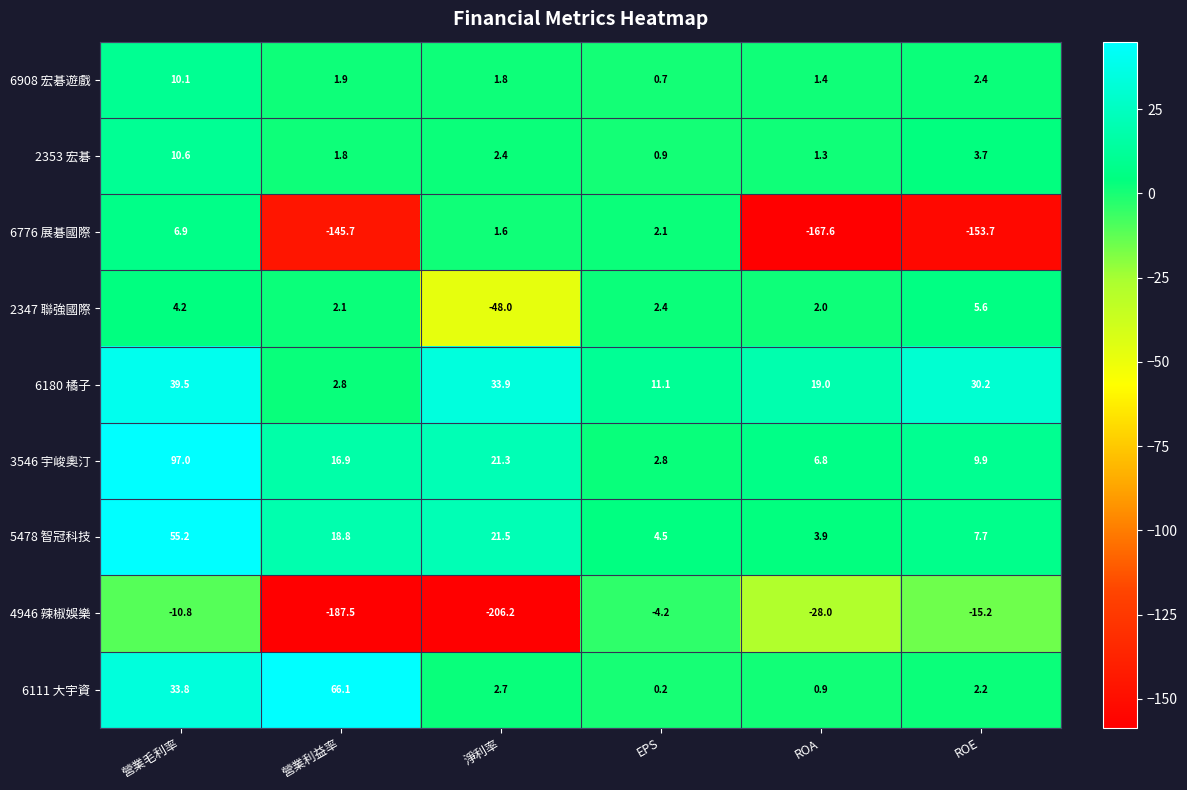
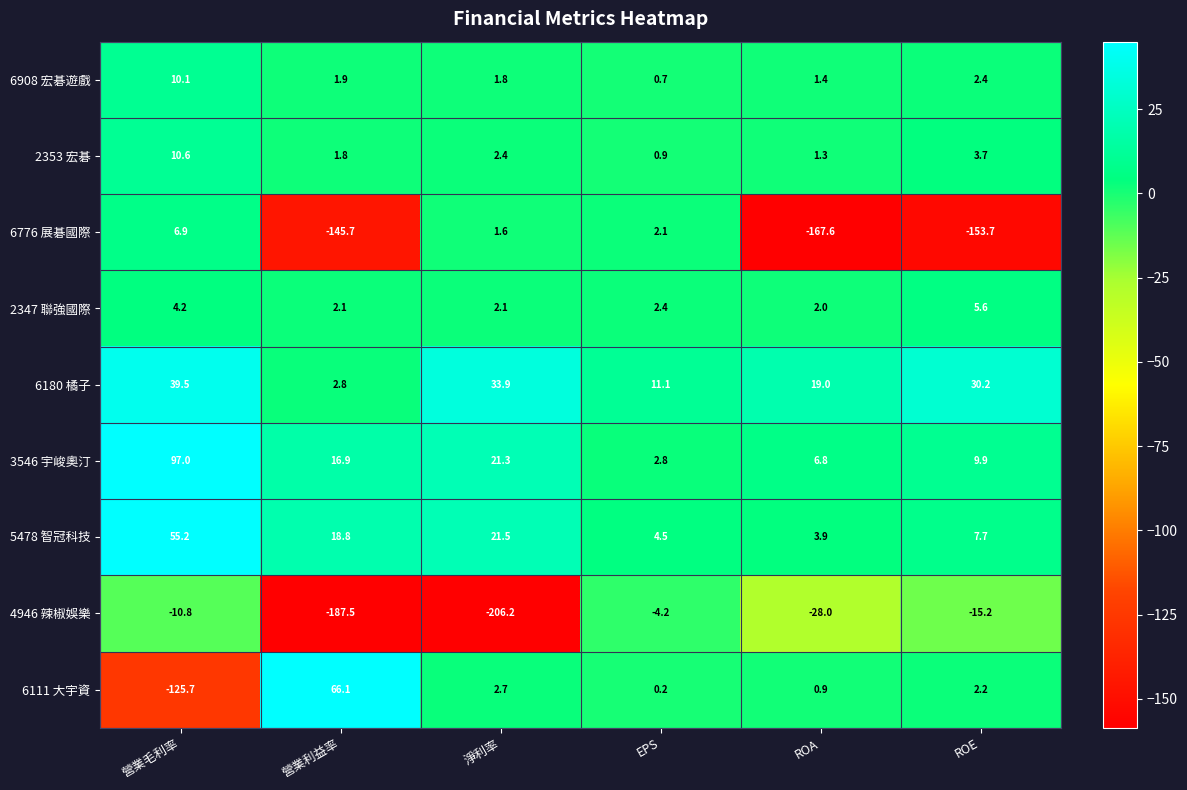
  {
    "6908 宏碁遊戲": {
      "營業毛利率": 10.1,
      "營業利益率": 1.9,
      "淨利率": 1.8,
      "EPS": 0.7,
      "ROA": 1.4,
      "ROE": 2.4
    },
    "2353 宏碁": {
      "營業毛利率": 10.6,
      "營業利益率": 1.8,
      "淨利率": 2.4,
      "EPS": 0.9,
      "ROA": 1.3,
      "ROE": 3.7
    },
    "6776 展碁國際": {
      "營業毛利率": 6.9,
      "營業利益率": -145.7,
      "淨利率": 1.6,
      "EPS": 2.1,
      "ROA": -167.6,
      "ROE": -153.7
    },
    "2347 聯強國際": {
      "營業毛利率": 4.2,
      "營業利益率": 2.1,
-     "淨利率": -48.0,
+     "淨利率": 2.1,
      "EPS": 2.4,
      "ROA": 2.0,
      "ROE": 5.6
    },
    "6180 橘子": {
      "營業毛利率": 39.5,
      "營業利益率": 2.8,
      "淨利率": 33.9,
      "EPS": 11.1,
      "ROA": 19.0,
      "ROE": 30.2
    },
    "3546 宇峻奧汀": {
      "營業毛利率": 97.0,
      "營業利益率": 16.9,
      "淨利率": 21.3,
      "EPS": 2.8,
      "ROA": 6.8,
      "ROE": 9.9
    },
    "5478 智冠科技": {
      "營業毛利率": 55.2,
      "營業利益率": 18.8,
      "淨利率": 21.5,
      "EPS": 4.5,
      "ROA": 3.9,
      "ROE": 7.7
    },
    "4946 辣椒娛樂": {
      "營業毛利率": -10.8,
      "營業利益率": -187.5,
      "淨利率": -206.2,
      "EPS": -4.2,
      "ROA": -28.0,
      "ROE": -15.2
    },
    "6111 大宇資": {
-     "營業毛利率": 33.8,
+     "營業毛利率": -125.7,
      "營業利益率": 66.1,
      "淨利率": 2.7,
      "EPS": 0.2,
      "ROA": 0.9,
      "ROE": 2.2
    }
  }
